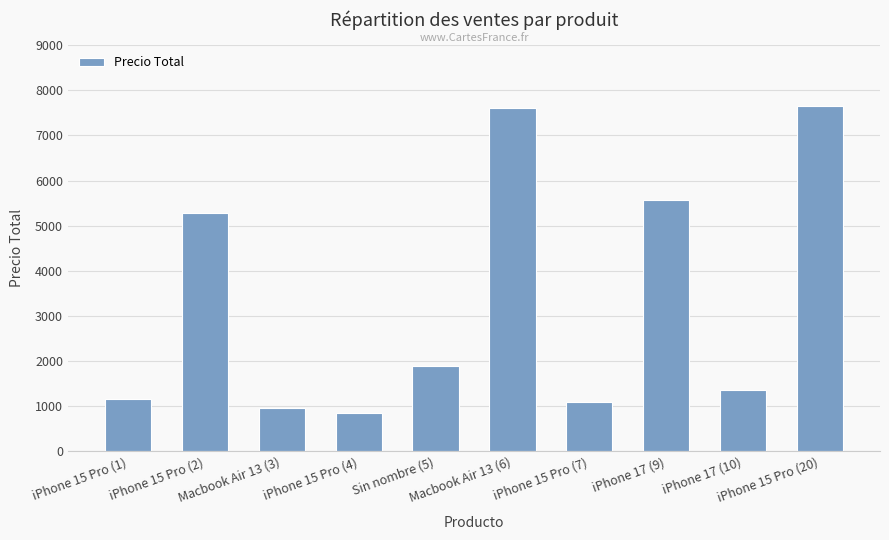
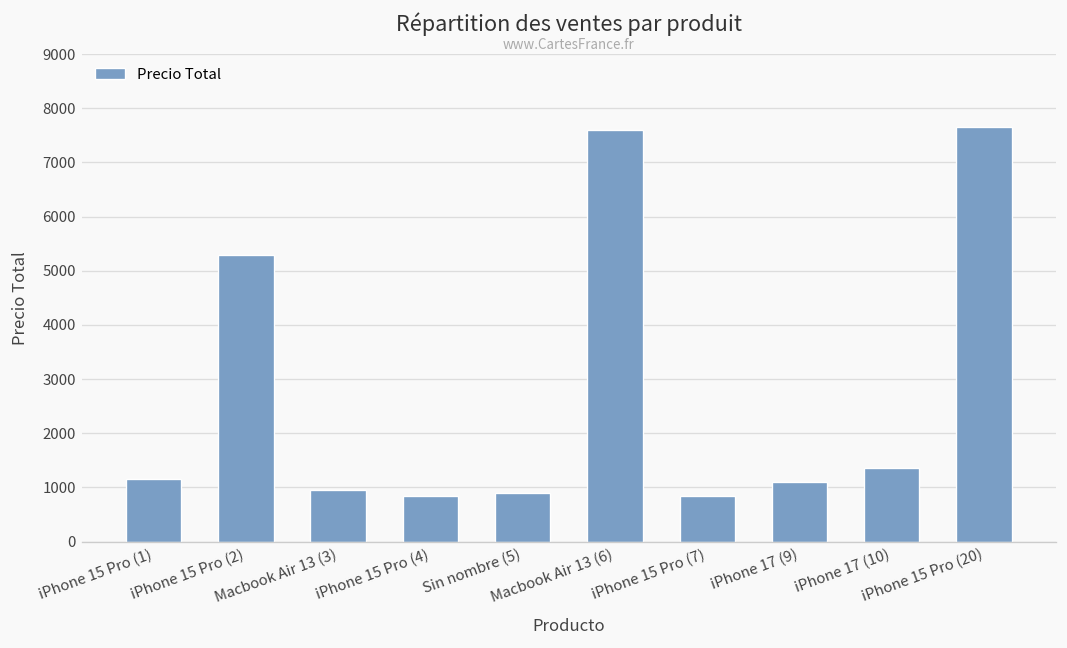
  {
    "iPhone 15 Pro (1)": 1200,
    "iPhone 15 Pro (2)": 5300,
    "Macbook Air 13 (3)": 1000,
    "iPhone 15 Pro (4)": 900,
-   "Sin nombre (5)": 1900,
+   "Sin nombre (5)": 900,
    "Macbook Air 13 (6)": 7600,
-   "iPhone 15 Pro (7)": 1100,
-   "iPhone 17 (9)": 5600,
+   "iPhone 15 Pro (7)": 900,
+   "iPhone 17 (9)": 1100,
    "iPhone 17 (10)": 1400,
    "iPhone 15 Pro (20)": 7700
  }
